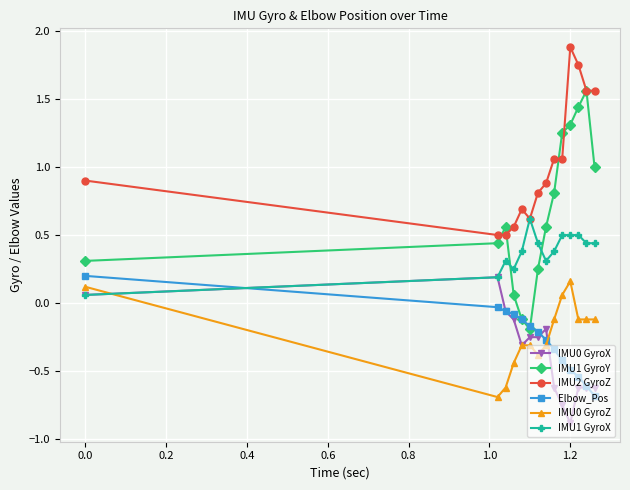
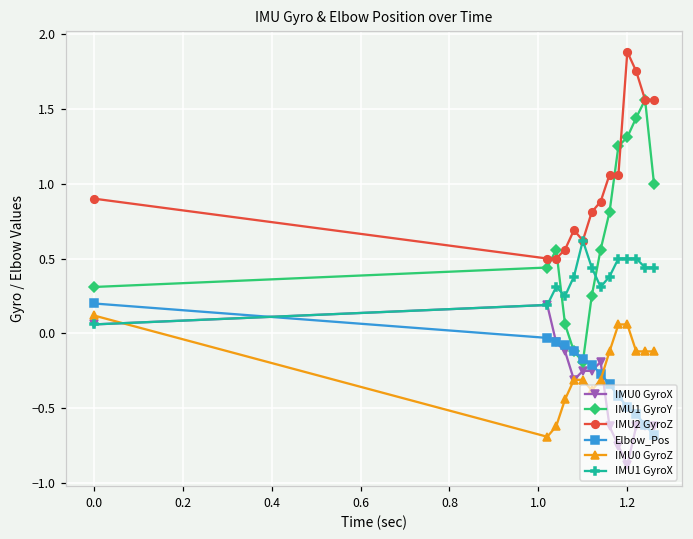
  {
    "IMU2 GyroZ": {
      "0.0": 0.90,
      "1.2": 1.88
    },
    "Elbow_Pos": {
      "0.0": 0.20
    },
    "IMU0 GyroZ": {
      "0.0": 0.12,
-     "1.2": 0.16
+     "1.2": 0.06
    }
  }
